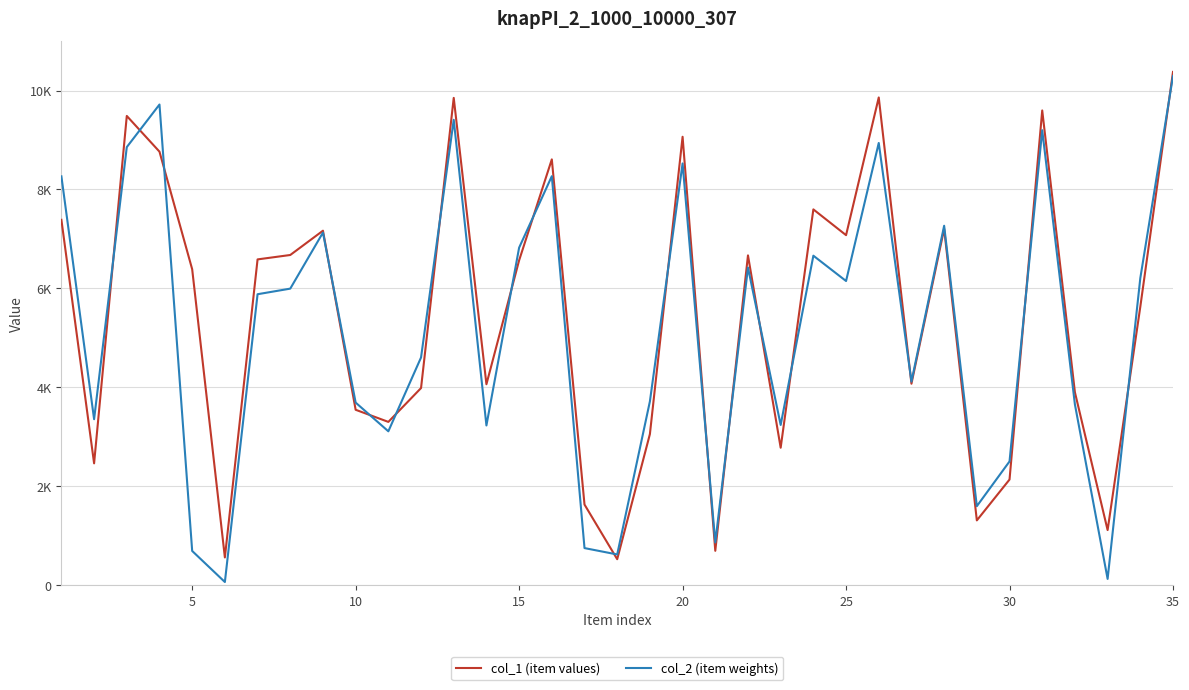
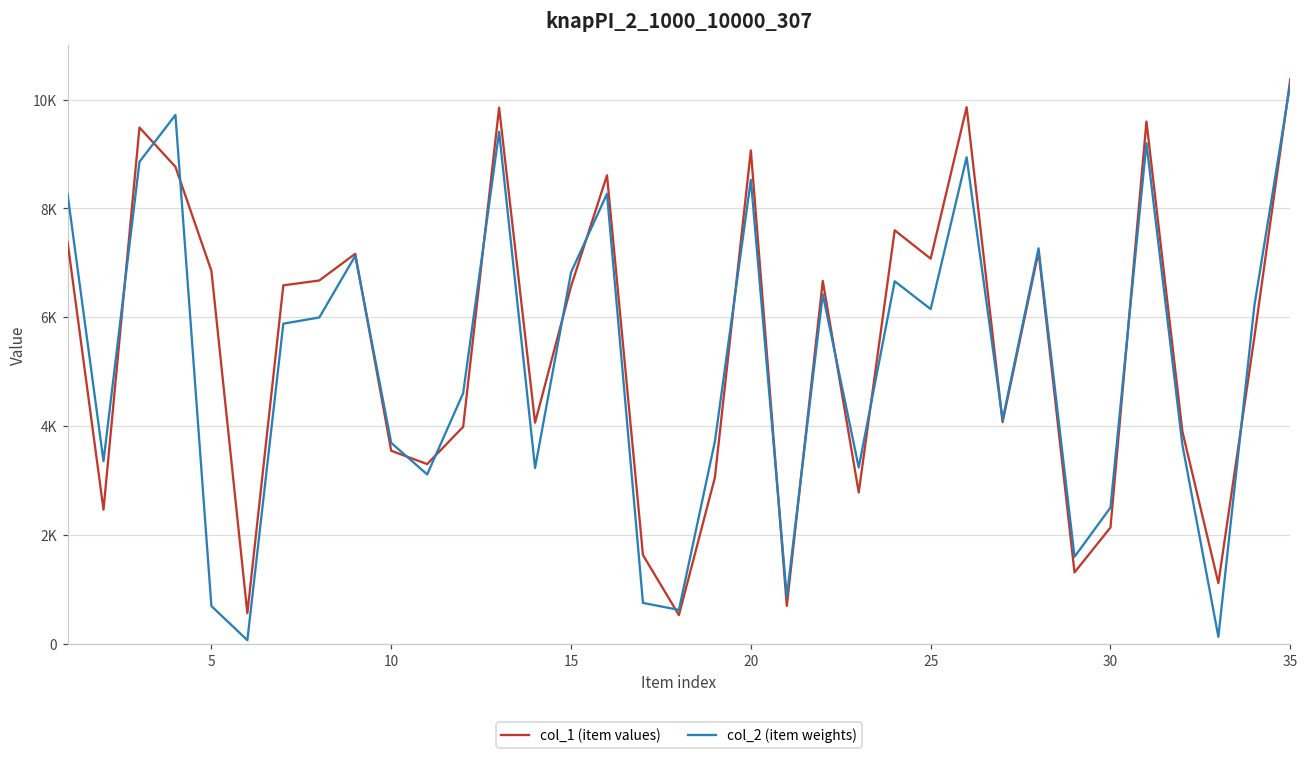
  {
    "col_1 (item values)": {
-     "5": 6400,
+     "5": 6900,
      "10": 3500,
      "15": 6600,
      "20": 9100,
      "25": 7100,
      "30": 2100,
      "35": 10400
    },
    "col_2 (item weights)": {
      "5": 700,
      "10": 3700,
      "15": 6800,
      "20": 8500,
      "25": 6100,
      "30": 2500,
      "35": 10300
    }
  }
